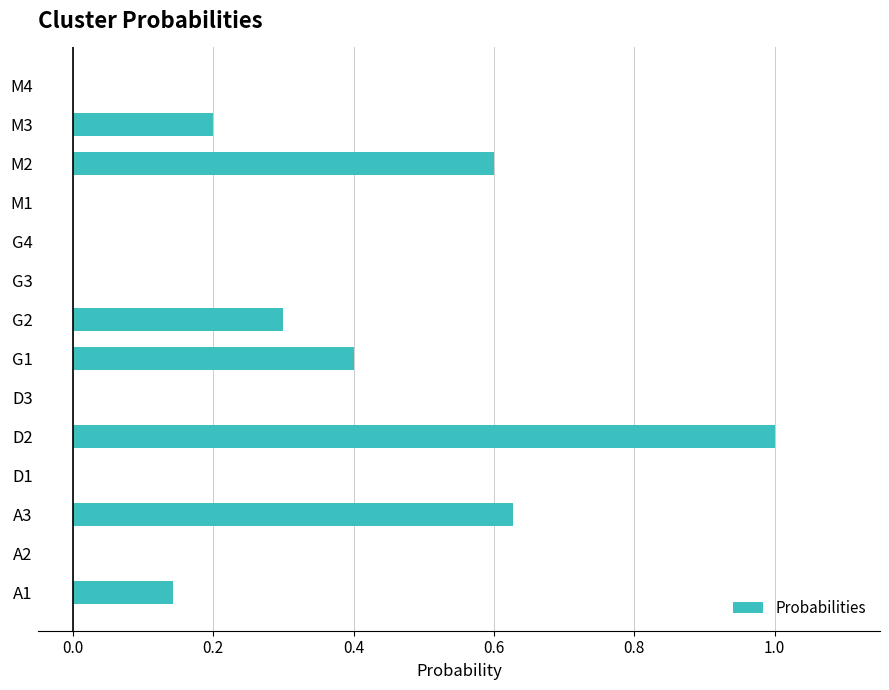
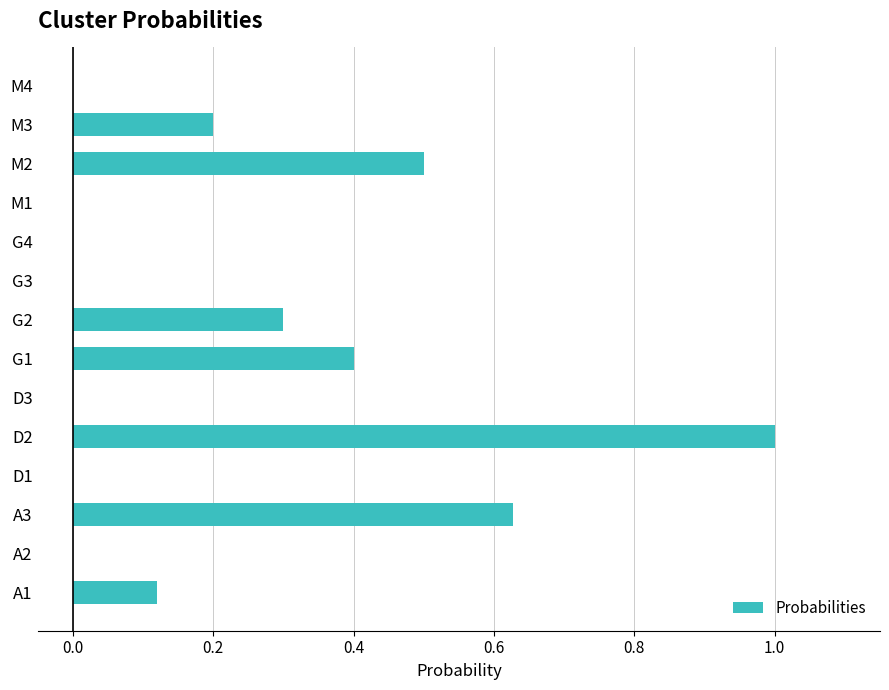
  {
    "M4": 0.00,
    "M3": 0.20,
-   "M2": 0.6,
+   "M2": 0.5,
    "M1": 0.00,
    "G4": 0.00,
    "G3": 0.00,
    "G2": 0.30,
    "G1": 0.40,
    "D3": 0.00,
    "D2": 1.00,
    "D1": 0.00,
    "A3": 0.63,
    "A2": 0.00,
-   "A1": 0.14
+   "A1": 0.12
  }
